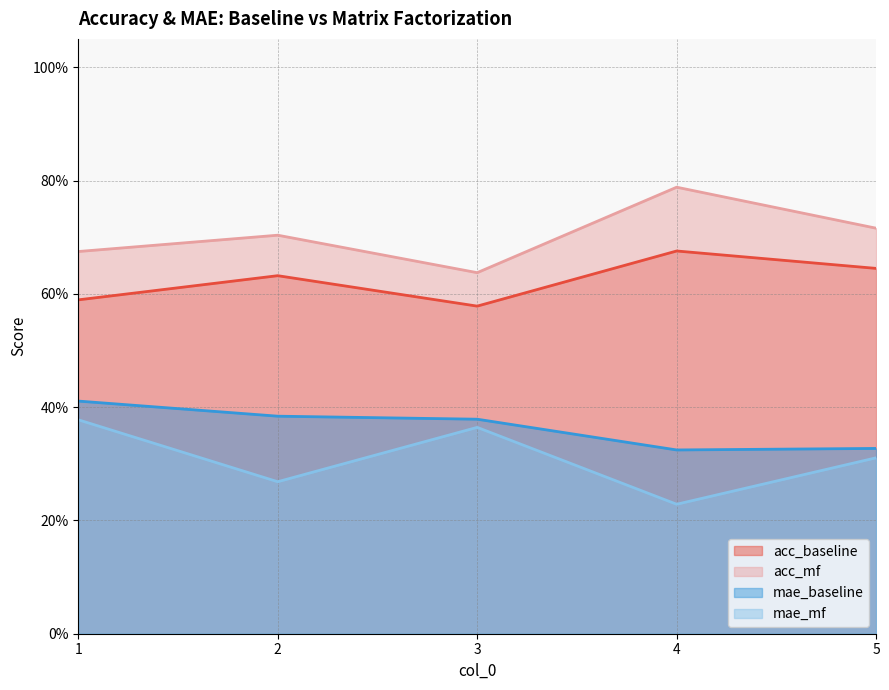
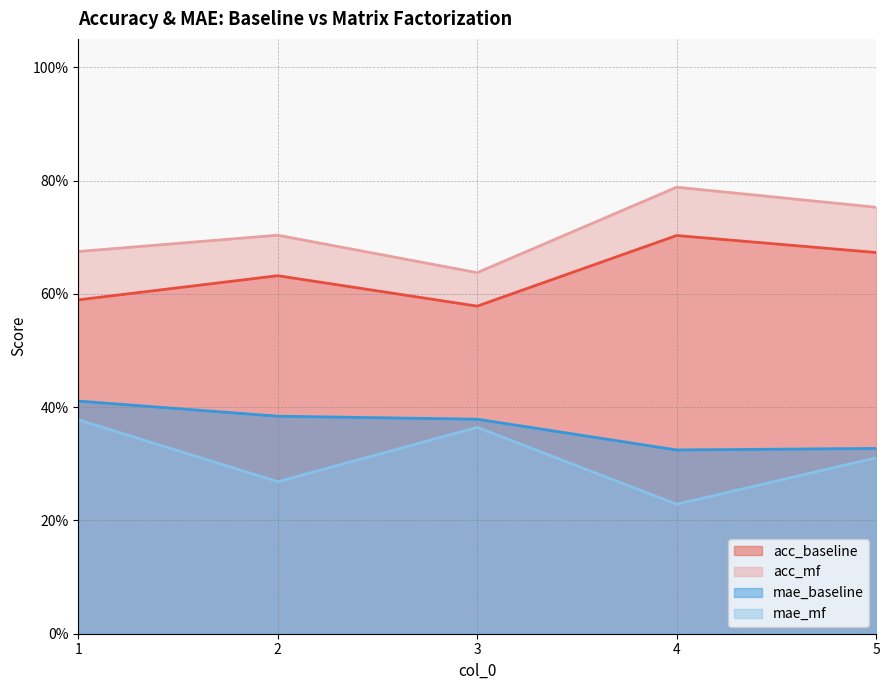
  {
    "acc_baseline": {
      "1": "59%",
      "2": "63%",
      "3": "58%",
-     "4": "68%",
-     "5": "64%"
+     "4": "70%",
+     "5": "67%"
    },
    "acc_mf": {
      "1": "67%",
      "2": "70%",
      "3": "64%",
      "4": "79%",
-     "5": "72%"
+     "5": "75%"
    },
    "mae_baseline": {
      "1": "41%",
      "2": "38%",
      "3": "38%",
      "4": "32%",
      "5": "33%"
    },
    "mae_mf": {
      "1": "38%",
      "2": "27%",
      "3": "36%",
      "4": "23%",
      "5": "31%"
    }
  }
